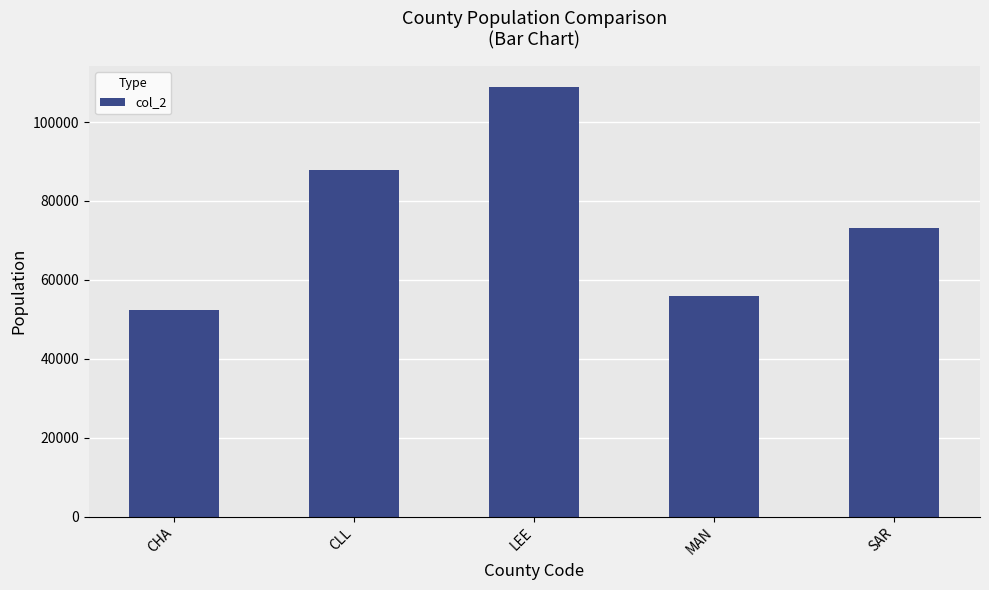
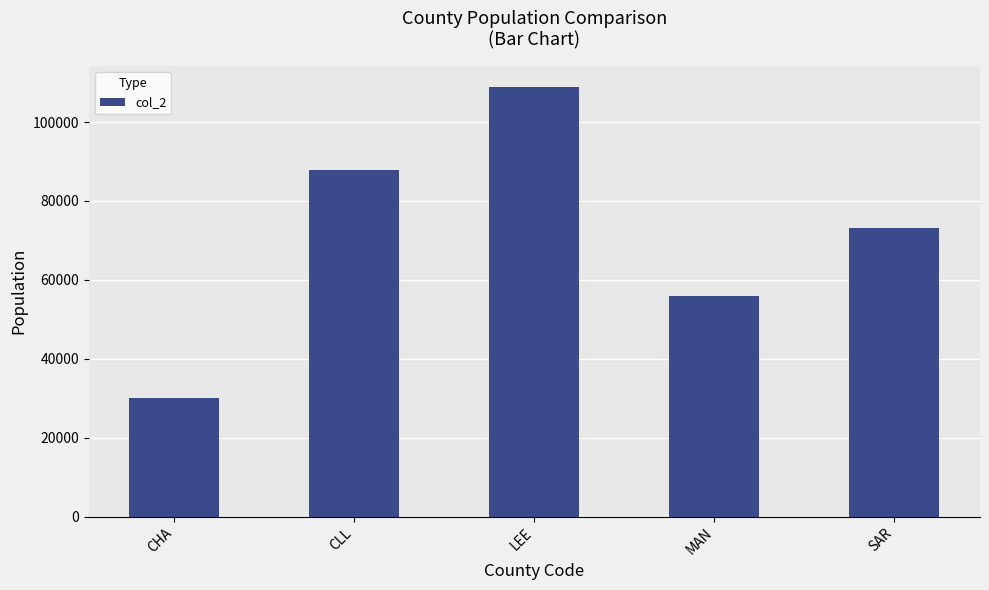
  {
-   "CHA": 52000,
+   "CHA": 30000,
    "CLL": 88000,
    "LEE": 109000,
    "MAN": 56000,
    "SAR": 73000
  }
